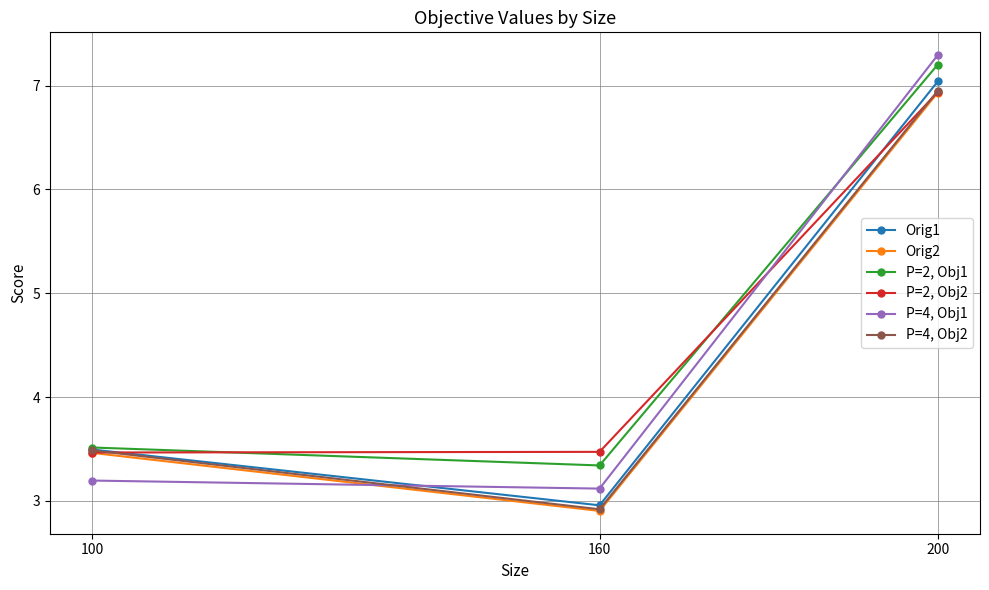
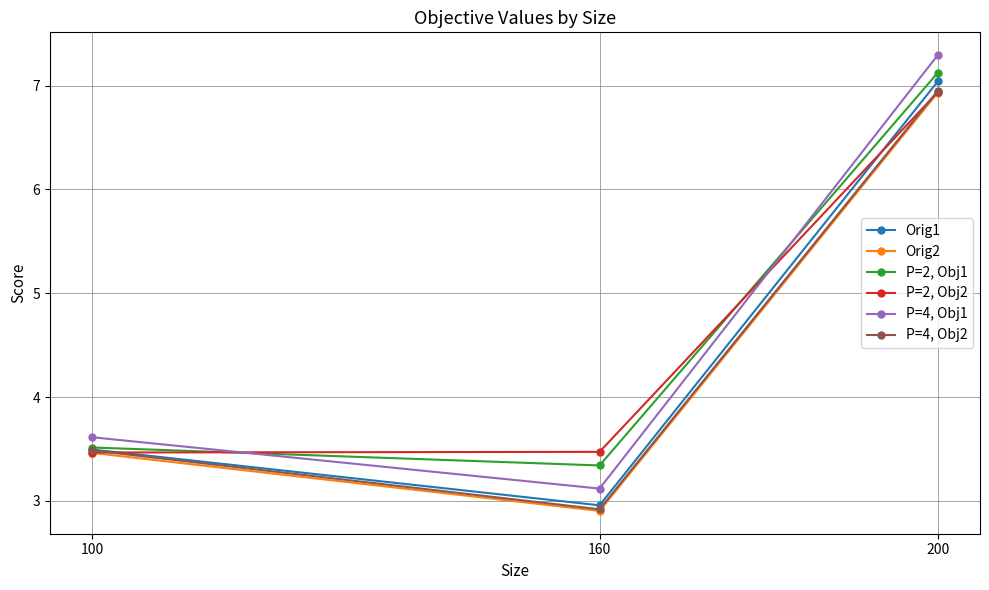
  {
    "Orig1": {
      "160": 2.96,
      "200": 7.04
    },
    "P=2, Obj1": {
      "160": 3.34,
-     "200": 7.20
+     "200": 7.12
    },
    "P=2, Obj2": {
      "160": 3.47
    },
    "P=4, Obj1": {
-     "100": 3.20,
+     "100": 3.61,
      "160": 3.12,
      "200": 7.29
    }
  }
